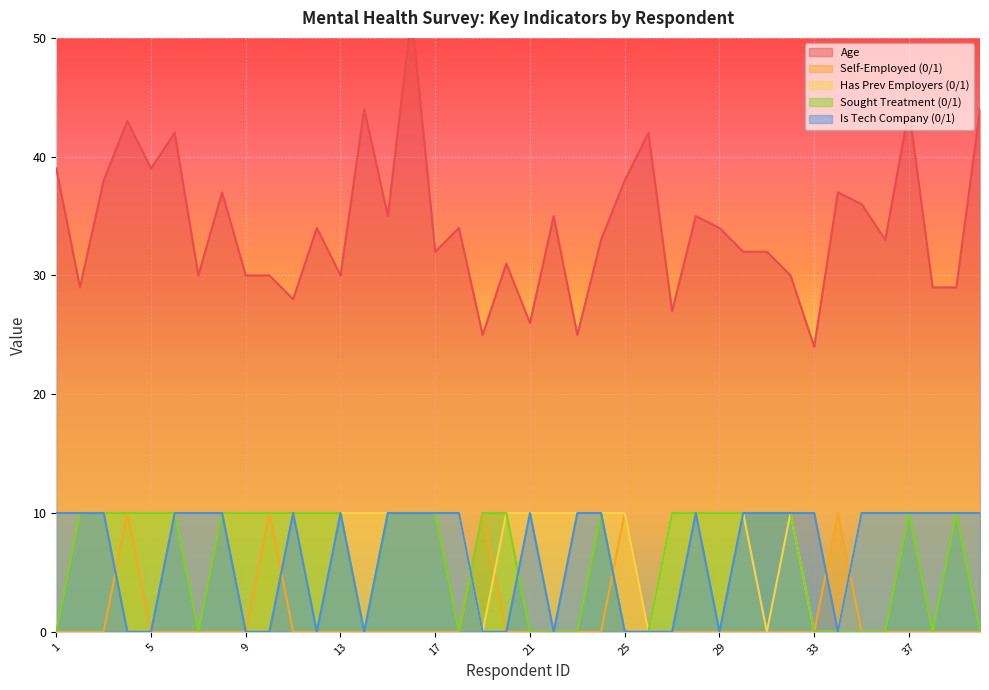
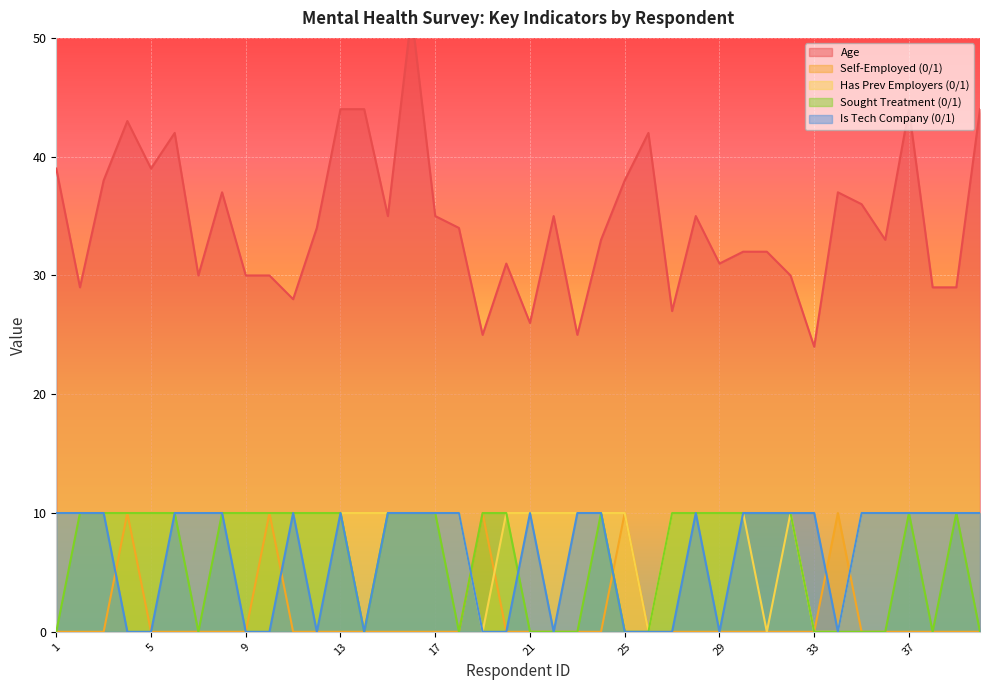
  {
    "Age": {
      "1": 39,
      "5": 39,
      "9": 30,
-     "13": 30,
-     "17": 32,
+     "13": 44,
+     "17": 35,
      "21": 26,
      "25": 38,
-     "29": 34,
+     "29": 31,
      "33": 24
    },
    "Is Tech Company (0/1)": {
      "33": 10
    }
  }
